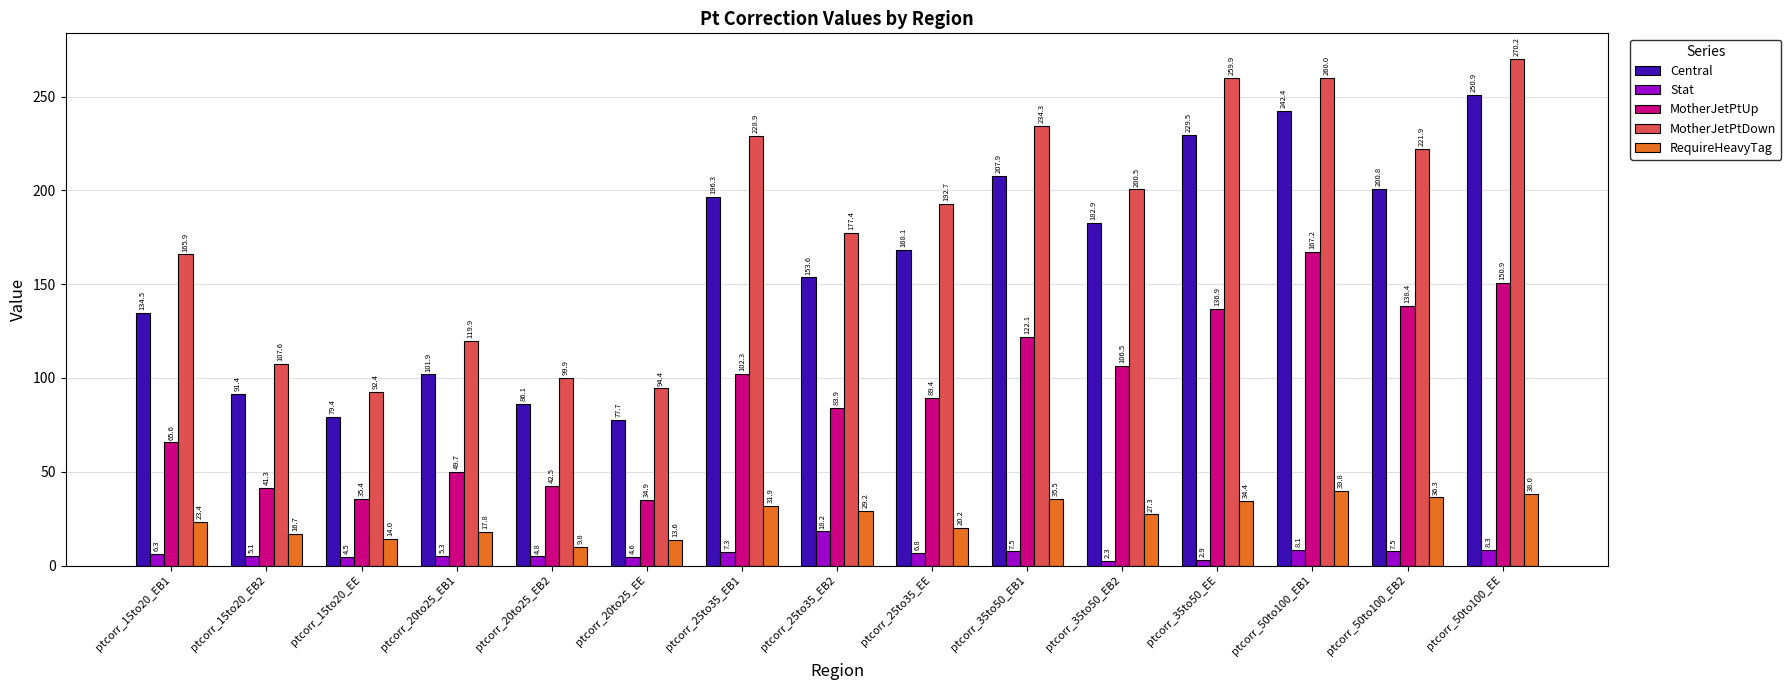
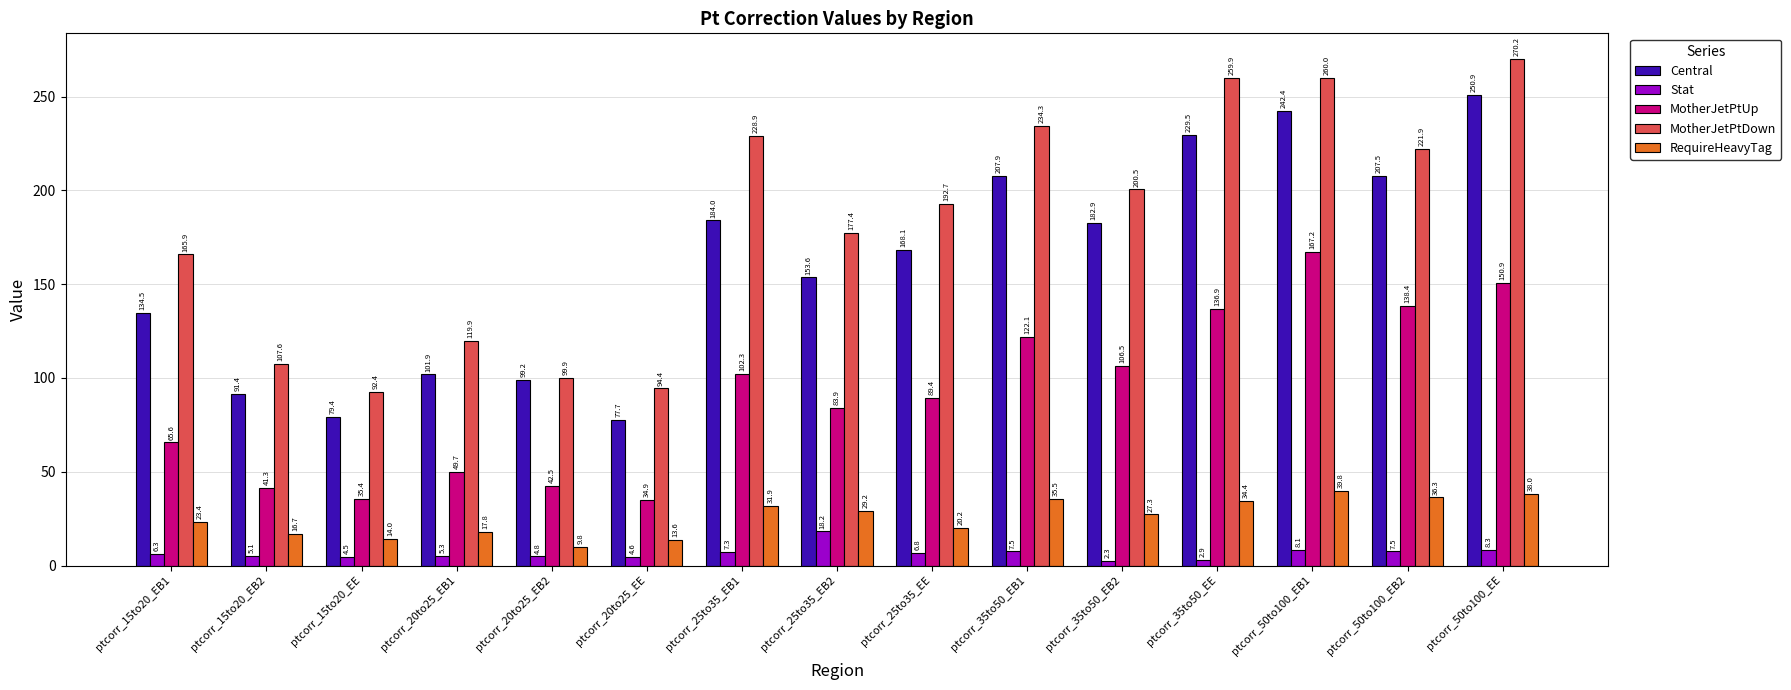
  {
    "Central": {
      "ptcorr_15to20_EB1": 134.5,
      "ptcorr_15to20_EB2": 91.4,
      "ptcorr_15to20_EE": 79.4,
      "ptcorr_20to25_EB1": 101.9,
-     "ptcorr_20to25_EB2": 86.1,
+     "ptcorr_20to25_EB2": 99.2,
      "ptcorr_20to25_EE": 77.7,
-     "ptcorr_25to35_EB1": 196.3,
+     "ptcorr_25to35_EB1": 184.0,
      "ptcorr_25to35_EB2": 153.6,
      "ptcorr_25to35_EE": 168.1,
      "ptcorr_35to50_EB1": 207.9,
      "ptcorr_35to50_EB2": 182.9,
      "ptcorr_35to50_EE": 229.5,
      "ptcorr_50to100_EB1": 242.4,
-     "ptcorr_50to100_EB2": 200.8,
+     "ptcorr_50to100_EB2": 207.5,
      "ptcorr_50to100_EE": 250.9
    },
    "Stat": {
      "ptcorr_15to20_EB1": 6.3,
      "ptcorr_15to20_EB2": 5.1,
      "ptcorr_15to20_EE": 4.5,
      "ptcorr_20to25_EB1": 5.3,
      "ptcorr_20to25_EB2": 4.8,
      "ptcorr_20to25_EE": 4.6,
      "ptcorr_25to35_EB1": 7.3,
      "ptcorr_25to35_EB2": 18.2,
      "ptcorr_25to35_EE": 6.8,
      "ptcorr_35to50_EB1": 7.5,
      "ptcorr_35to50_EB2": 2.3,
      "ptcorr_35to50_EE": 2.9,
      "ptcorr_50to100_EB1": 8.1,
      "ptcorr_50to100_EB2": 7.5,
      "ptcorr_50to100_EE": 8.3
    },
    "MotherJetPtUp": {
      "ptcorr_15to20_EB1": 65.6,
      "ptcorr_15to20_EB2": 41.3,
      "ptcorr_15to20_EE": 35.4,
      "ptcorr_20to25_EB1": 49.7,
      "ptcorr_20to25_EB2": 42.5,
      "ptcorr_20to25_EE": 34.9,
      "ptcorr_25to35_EB1": 102.3,
      "ptcorr_25to35_EB2": 83.9,
      "ptcorr_25to35_EE": 89.4,
      "ptcorr_35to50_EB1": 122.1,
      "ptcorr_35to50_EB2": 106.5,
      "ptcorr_35to50_EE": 136.9,
      "ptcorr_50to100_EB1": 167.2,
      "ptcorr_50to100_EB2": 138.4,
      "ptcorr_50to100_EE": 150.9
    }
  }
